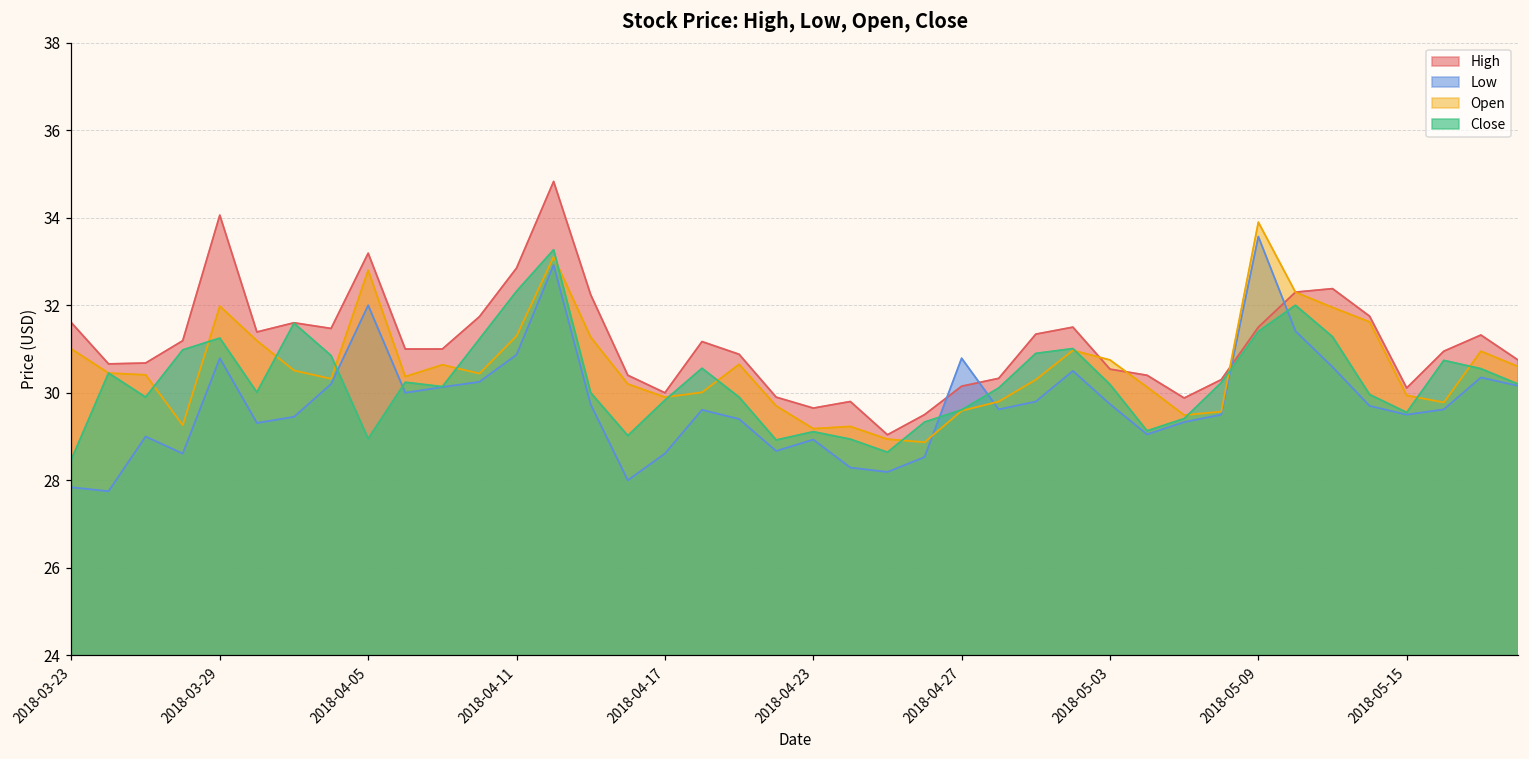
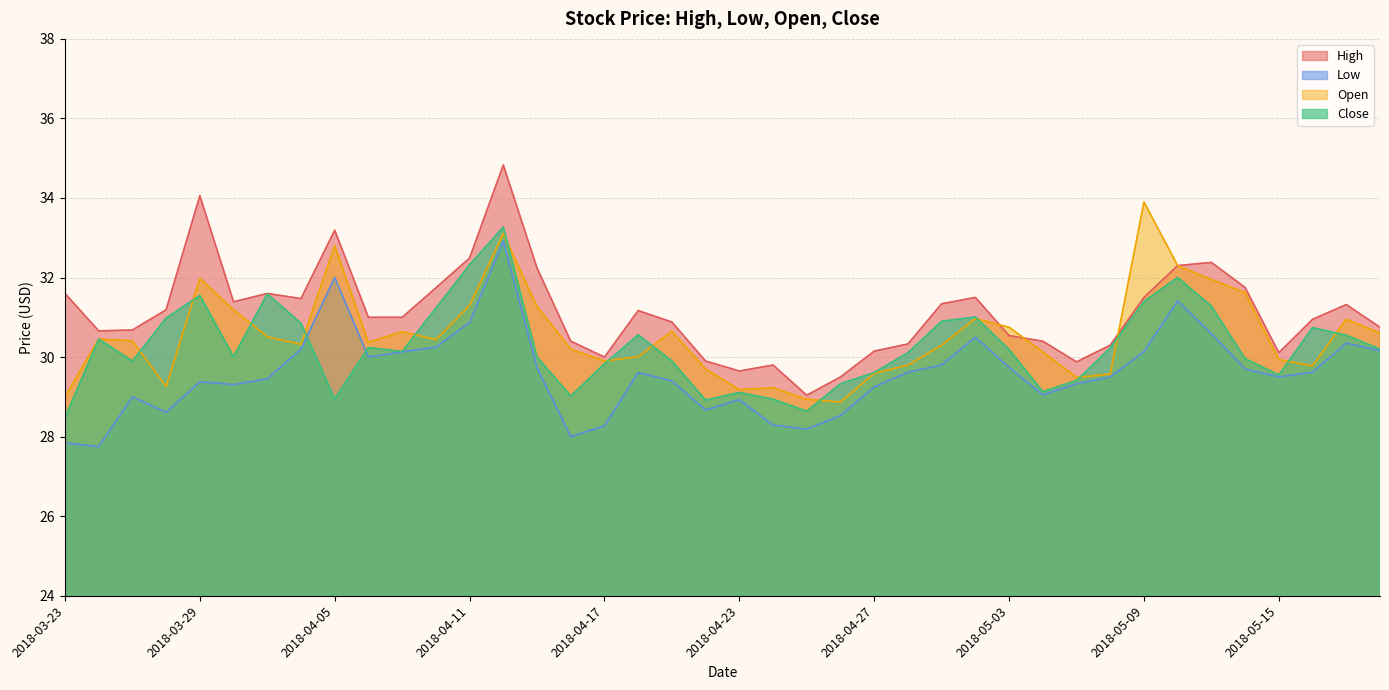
  {
    "High": {
      "2018-03-23": 31.6,
      "2018-03-29": 34.1,
      "2018-04-05": 33.2,
-     "2018-04-11": 32.9,
+     "2018-04-11": 32.5,
      "2018-04-17": 30.0,
      "2018-04-23": 29.7,
      "2018-04-27": 30.2,
      "2018-05-03": 30.5,
      "2018-05-09": 31.5,
      "2018-05-15": 30.1
    },
    "Low": {
      "2018-03-23": 27.8,
-     "2018-03-29": 30.8,
+     "2018-03-29": 29.4,
      "2018-04-05": 32.0,
      "2018-04-11": 30.9,
-     "2018-04-17": 28.6,
+     "2018-04-17": 28.3,
      "2018-04-23": 28.9,
-     "2018-04-27": 30.8,
+     "2018-04-27": 29.3,
      "2018-05-03": 29.7,
-     "2018-05-09": 33.6
+     "2018-05-09": 30.1
    },
    "Open": {
-     "2018-03-23": 31,
+     "2018-03-23": 29,
      "2018-03-29": 32,
      "2018-04-05": 32.8,
      "2018-04-11": 31.3,
      "2018-04-17": 29.9,
      "2018-04-23": 29.2,
      "2018-05-03": 30.8,
      "2018-05-09": 33.9,
      "2018-05-15": 30
    },
    "Close": {
      "2018-03-23": 28.5,
-     "2018-03-29": 31.3,
+     "2018-03-29": 31.6,
      "2018-04-05": 29.0,
      "2018-04-11": 32.3,
      "2018-04-17": 29.8,
      "2018-04-23": 29.1,
      "2018-05-03": 30.2,
      "2018-05-09": 31.4
    }
  }
